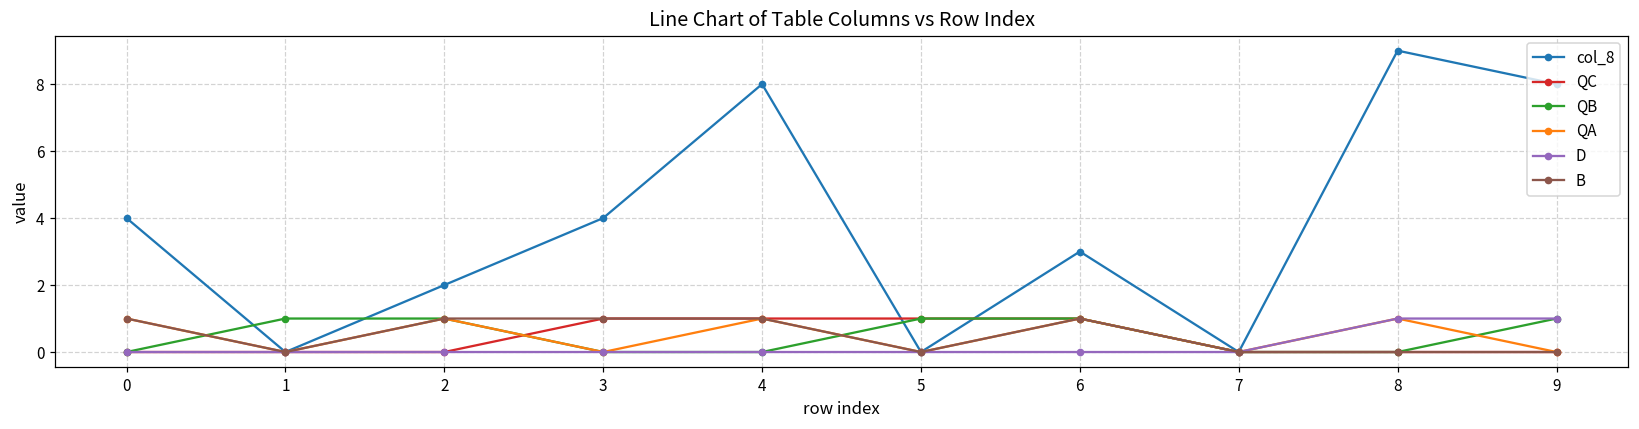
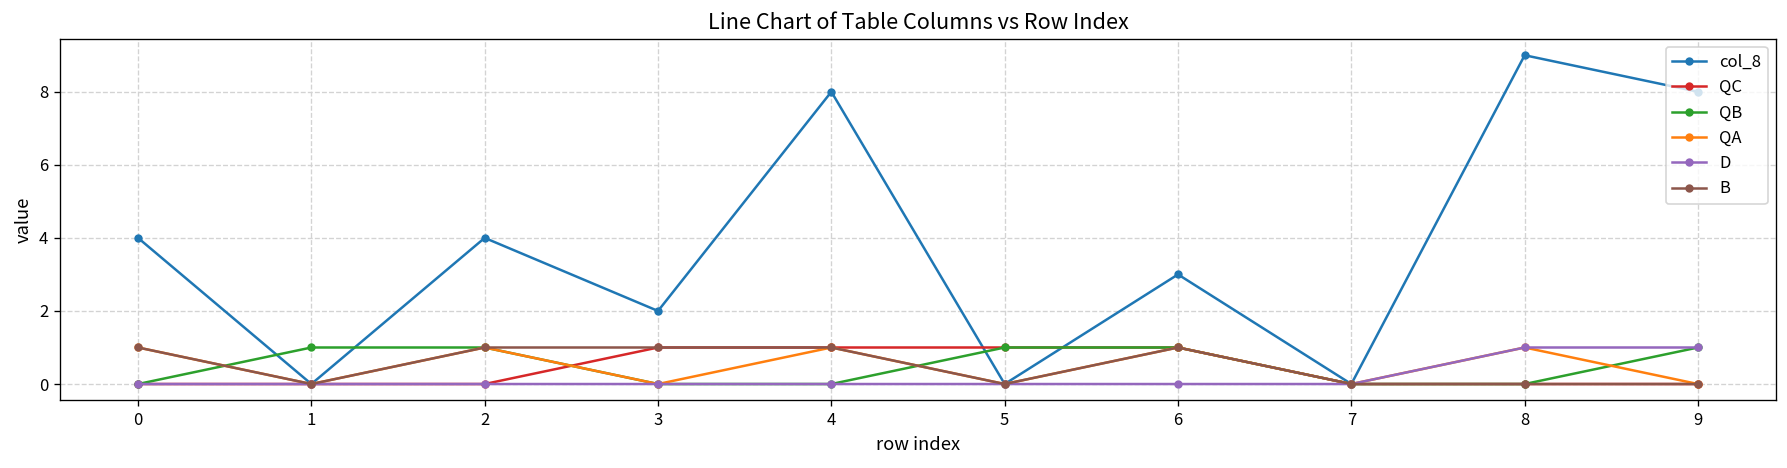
  {
    "col_8": {
      "0": 4,
-     "2": 2,
-     "3": 4,
+     "2": 4,
+     "3": 2,
      "4": 8,
      "6": 3,
      "8": 9
    },
    "QB": {
      "1": 1
    },
    "D": {
      "6": 0
    }
  }
